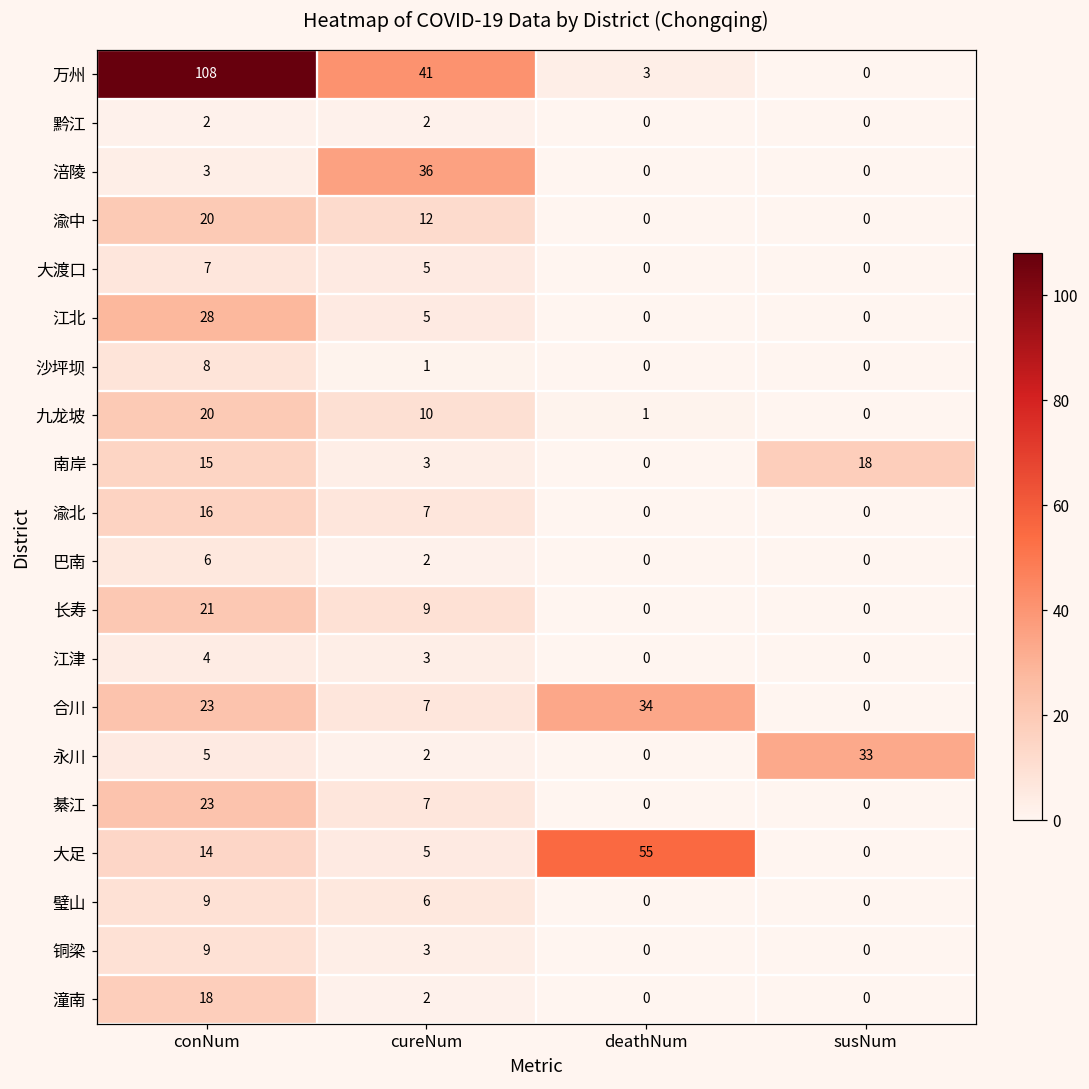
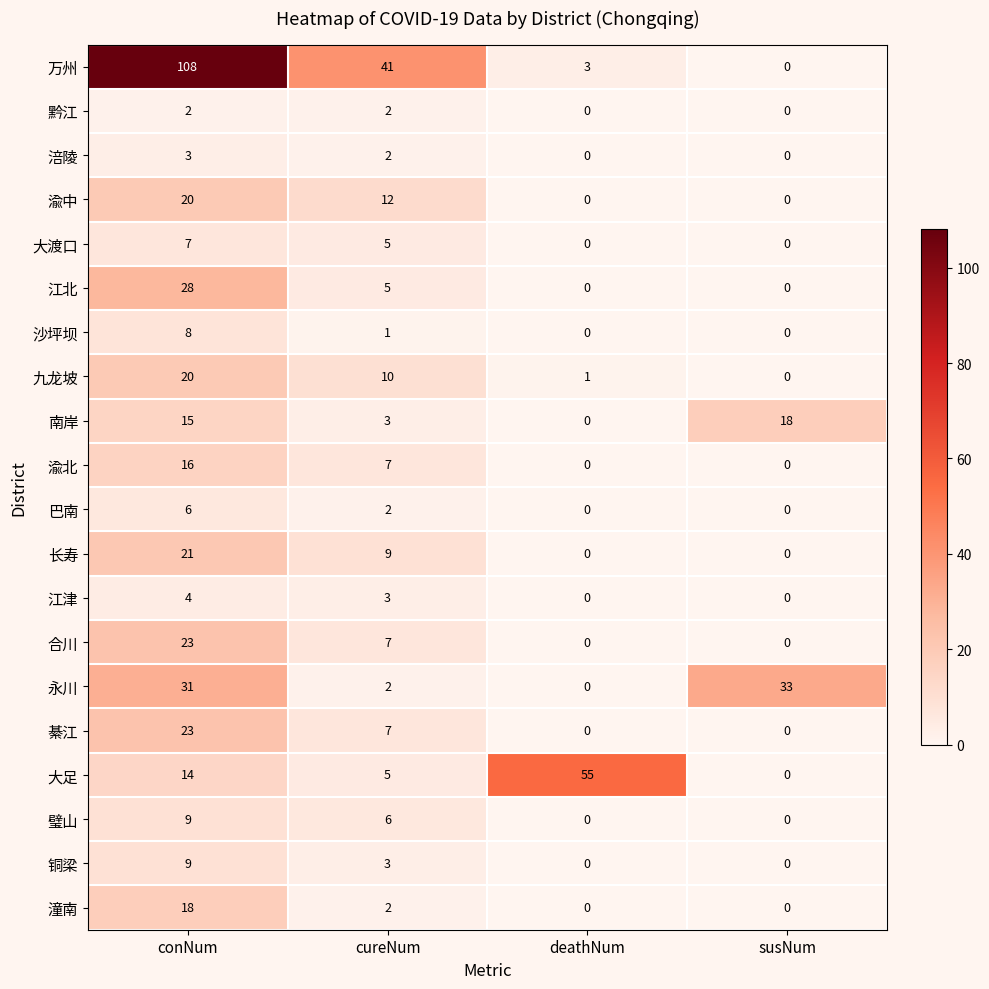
  {
    "万州": {
      "conNum": 108,
      "cureNum": 41,
      "deathNum": 3,
      "susNum": 0
    },
    "黔江": {
      "conNum": 2,
      "cureNum": 2,
      "deathNum": 0,
      "susNum": 0
    },
    "涪陵": {
      "conNum": 3,
-     "cureNum": 36,
+     "cureNum": 2,
      "deathNum": 0,
      "susNum": 0
    },
    "渝中": {
      "conNum": 20,
      "cureNum": 12,
      "deathNum": 0,
      "susNum": 0
    },
    "大渡口": {
      "conNum": 7,
      "cureNum": 5,
      "deathNum": 0,
      "susNum": 0
    },
    "江北": {
      "conNum": 28,
      "cureNum": 5,
      "deathNum": 0,
      "susNum": 0
    },
    "沙坪坝": {
      "conNum": 8,
      "cureNum": 1,
      "deathNum": 0,
      "susNum": 0
    },
    "九龙坡": {
      "conNum": 20,
      "cureNum": 10,
      "deathNum": 1,
      "susNum": 0
    },
    "南岸": {
      "conNum": 15,
      "cureNum": 3,
      "deathNum": 0,
      "susNum": 18
    },
    "渝北": {
      "conNum": 16,
      "cureNum": 7,
      "deathNum": 0,
      "susNum": 0
    },
    "巴南": {
      "conNum": 6,
      "cureNum": 2,
      "deathNum": 0,
      "susNum": 0
    },
    "长寿": {
      "conNum": 21,
      "cureNum": 9,
      "deathNum": 0,
      "susNum": 0
    },
    "江津": {
      "conNum": 4,
      "cureNum": 3,
      "deathNum": 0,
      "susNum": 0
    },
    "合川": {
      "conNum": 23,
      "cureNum": 7,
-     "deathNum": 34,
+     "deathNum": 0,
      "susNum": 0
    },
    "永川": {
-     "conNum": 5,
+     "conNum": 31,
      "cureNum": 2,
      "deathNum": 0,
      "susNum": 33
    },
    "綦江": {
      "conNum": 23,
      "cureNum": 7,
      "deathNum": 0,
      "susNum": 0
    },
    "大足": {
      "conNum": 14,
      "cureNum": 5,
      "deathNum": 55,
      "susNum": 0
    },
    "璧山": {
      "conNum": 9,
      "cureNum": 6,
      "deathNum": 0,
      "susNum": 0
    },
    "铜梁": {
      "conNum": 9,
      "cureNum": 3,
      "deathNum": 0,
      "susNum": 0
    },
    "潼南": {
      "conNum": 18,
      "cureNum": 2,
      "deathNum": 0,
      "susNum": 0
    }
  }
